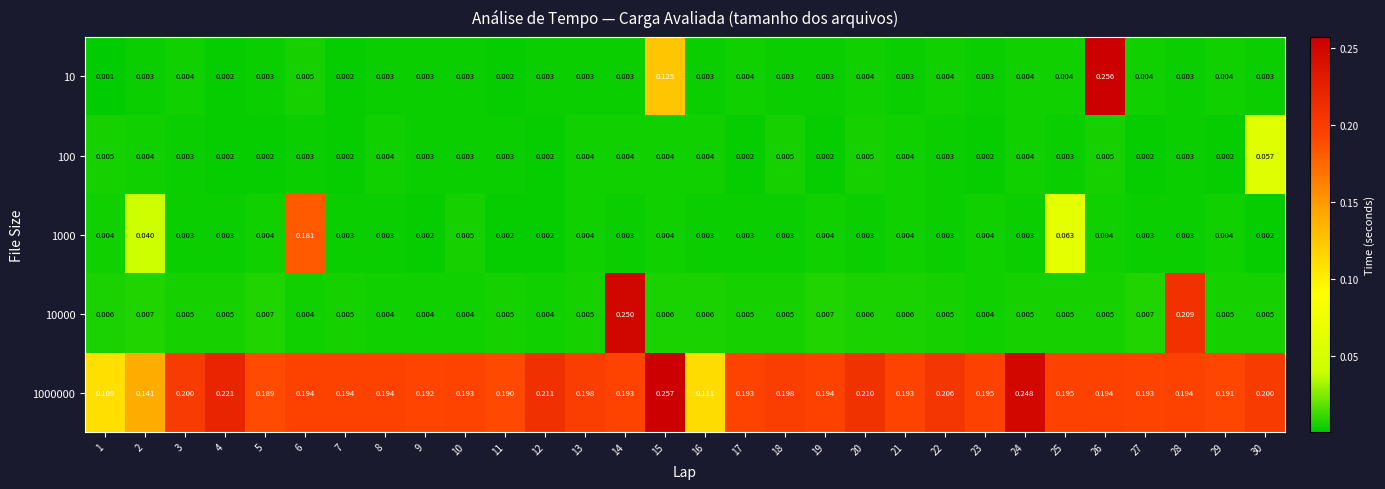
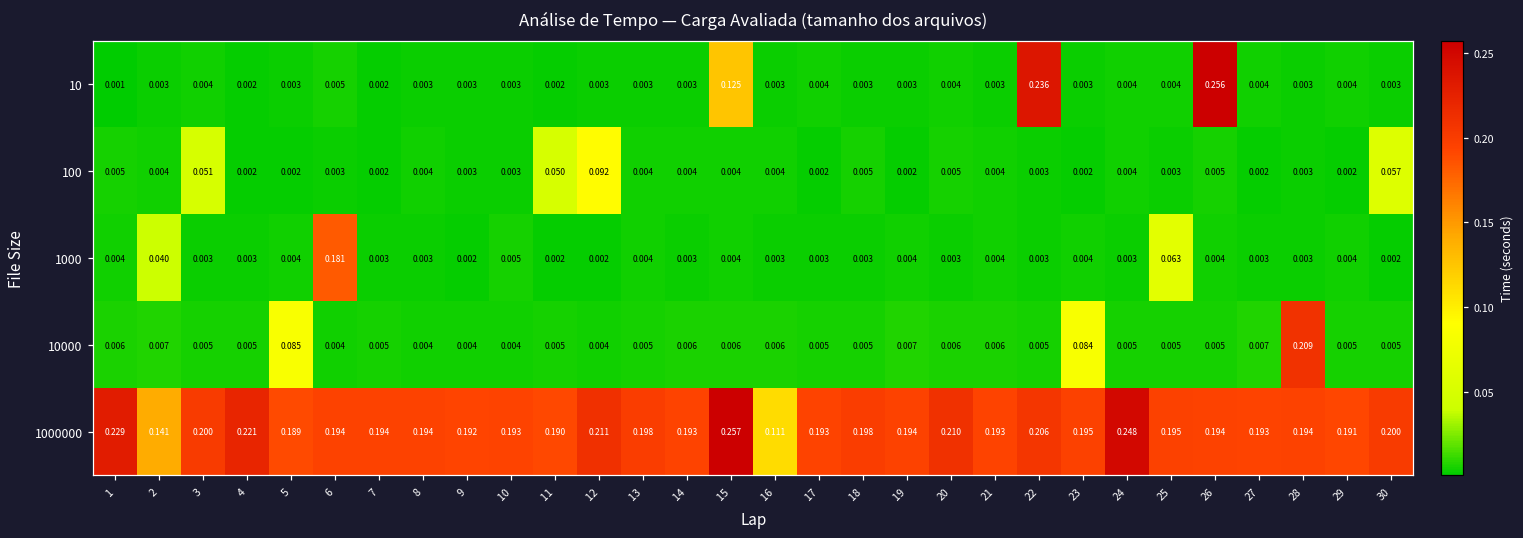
  {
    "10": {
      "1": 0.001,
      "2": 0.003,
      "3": 0.004,
      "4": 0.002,
      "5": 0.003,
      "6": 0.005,
      "7": 0.002,
      "8": 0.003,
      "9": 0.003,
      "10": 0.003,
      "11": 0.002,
      "12": 0.003,
      "13": 0.003,
      "14": 0.003,
      "15": 0.125,
      "16": 0.003,
      "17": 0.004,
      "18": 0.003,
      "19": 0.003,
      "20": 0.004,
      "21": 0.003,
-     "22": 0.004,
+     "22": 0.236,
      "23": 0.003,
      "24": 0.004,
      "25": 0.004,
      "26": 0.256,
      "27": 0.004,
      "28": 0.003,
      "29": 0.004,
      "30": 0.003
    },
    "100": {
      "1": 0.005,
      "2": 0.004,
-     "3": 0.003,
+     "3": 0.051,
      "4": 0.002,
      "5": 0.002,
      "6": 0.003,
      "7": 0.002,
      "8": 0.004,
      "9": 0.003,
      "10": 0.003,
-     "11": 0.003,
-     "12": 0.002,
+     "11": 0.050,
+     "12": 0.092,
      "13": 0.004,
      "14": 0.004,
      "15": 0.004,
      "16": 0.004,
      "17": 0.002,
      "18": 0.005,
      "19": 0.002,
      "20": 0.005,
      "21": 0.004,
      "22": 0.003,
      "23": 0.002,
      "24": 0.004,
      "25": 0.003,
      "26": 0.005,
      "27": 0.002,
      "28": 0.003,
      "29": 0.002,
      "30": 0.057
    },
    "1000": {
      "1": 0.004,
      "2": 0.040,
      "3": 0.003,
      "4": 0.003,
      "5": 0.004,
      "6": 0.181,
      "7": 0.003,
      "8": 0.003,
      "9": 0.002,
      "10": 0.005,
      "11": 0.002,
      "12": 0.002,
      "13": 0.004,
      "14": 0.003,
      "15": 0.004,
      "16": 0.003,
      "17": 0.003,
      "18": 0.003,
      "19": 0.004,
      "20": 0.003,
      "21": 0.004,
      "22": 0.003,
      "23": 0.004,
      "24": 0.003,
      "25": 0.063,
      "26": 0.004,
      "27": 0.003,
      "28": 0.003,
      "29": 0.004,
      "30": 0.002
    },
    "10000": {
      "1": 0.006,
      "2": 0.007,
      "3": 0.005,
      "4": 0.005,
-     "5": 0.007,
+     "5": 0.085,
      "6": 0.004,
      "7": 0.005,
      "8": 0.004,
      "9": 0.004,
      "10": 0.004,
      "11": 0.005,
      "12": 0.004,
      "13": 0.005,
-     "14": 0.250,
+     "14": 0.006,
      "15": 0.006,
      "16": 0.006,
      "17": 0.005,
      "18": 0.005,
      "19": 0.007,
      "20": 0.006,
      "21": 0.006,
      "22": 0.005,
-     "23": 0.004,
+     "23": 0.084,
      "24": 0.005,
      "25": 0.005,
      "26": 0.005,
      "27": 0.007,
      "28": 0.209,
      "29": 0.005,
      "30": 0.005
    },
    "1000000": {
-     "1": 0.109,
+     "1": 0.229,
      "2": 0.141,
      "3": 0.200,
      "4": 0.221,
      "5": 0.189,
      "6": 0.194,
      "7": 0.194,
      "8": 0.194,
      "9": 0.192,
      "10": 0.193,
      "11": 0.190,
      "12": 0.211,
      "13": 0.198,
      "14": 0.193,
      "15": 0.257,
      "16": 0.111,
      "17": 0.193,
      "18": 0.198,
      "19": 0.194,
      "20": 0.210,
      "21": 0.193,
      "22": 0.206,
      "23": 0.195,
      "24": 0.248,
      "25": 0.195,
      "26": 0.194,
      "27": 0.193,
      "28": 0.194,
      "29": 0.191,
      "30": 0.200
    }
  }
